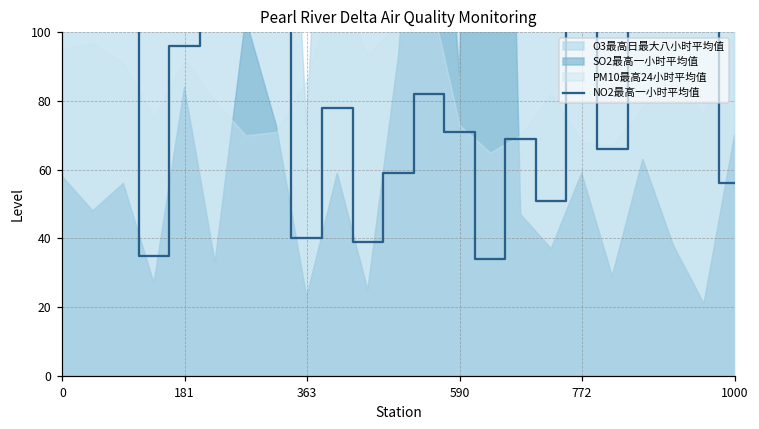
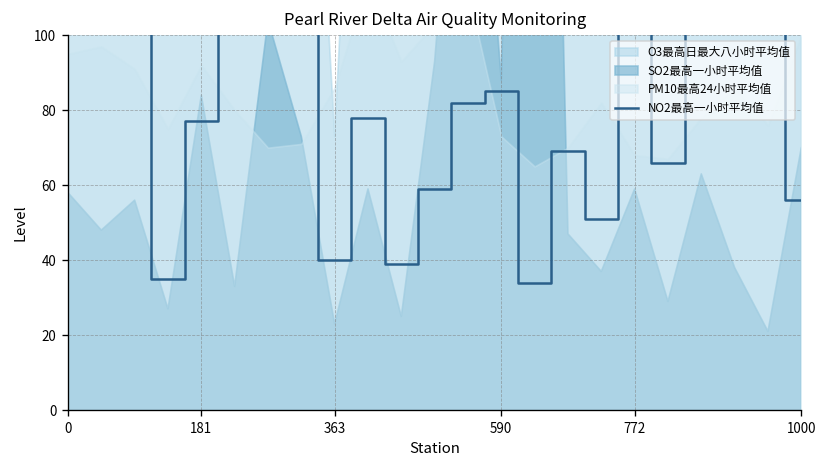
  {
    "NO2最高一小时平均值": {
-     "181": 96,
+     "181": 77,
      "363": 40,
-     "590": 71,
+     "590": 85,
      "1000": 56
    }
  }
